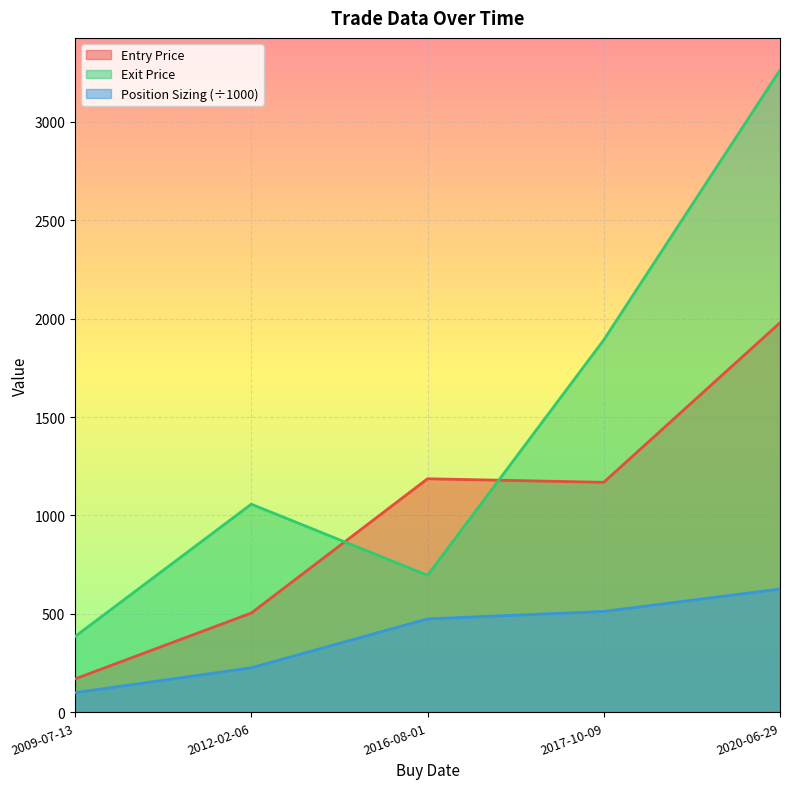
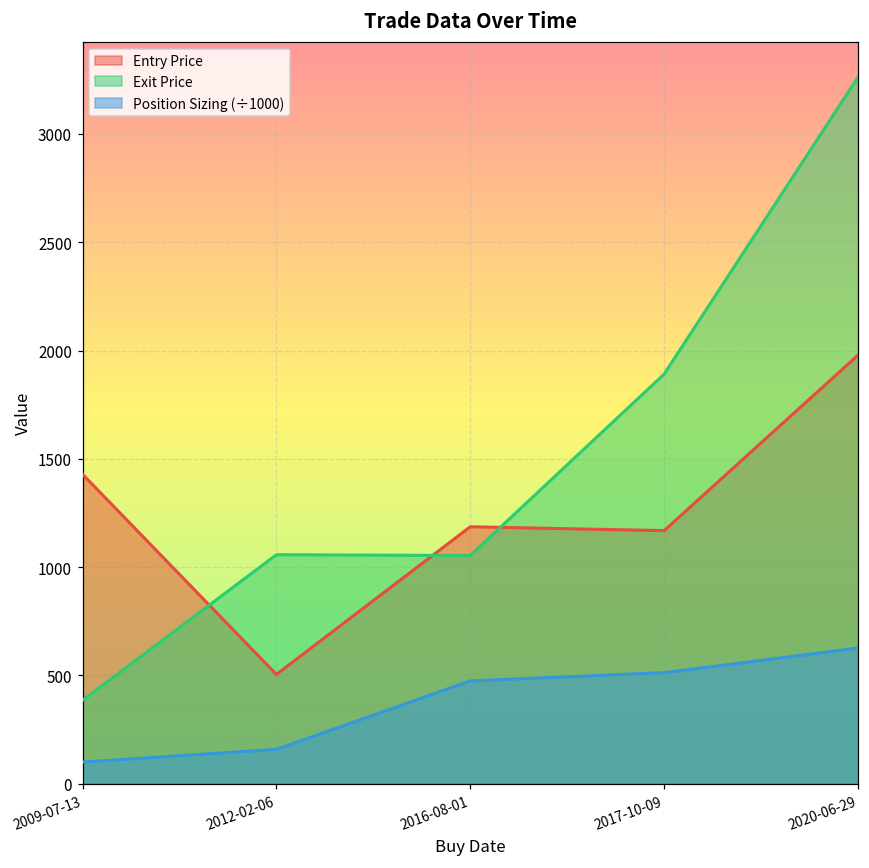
  {
    "Entry Price": {
-     "2009-07-13": 170,
+     "2009-07-13": 1430,
      "2012-02-06": 500,
      "2016-08-01": 1190,
      "2017-10-09": 1170,
      "2020-06-29": 1980
    },
    "Exit Price": {
      "2009-07-13": 390,
      "2012-02-06": 1060,
-     "2016-08-01": 700,
+     "2016-08-01": 1050,
      "2017-10-09": 1890,
      "2020-06-29": 3260
    },
    "Position Sizing (÷1000)": {
      "2009-07-13": 100,
-     "2012-02-06": 230,
+     "2012-02-06": 160,
      "2016-08-01": 470,
      "2017-10-09": 510,
      "2020-06-29": 630
    }
  }
